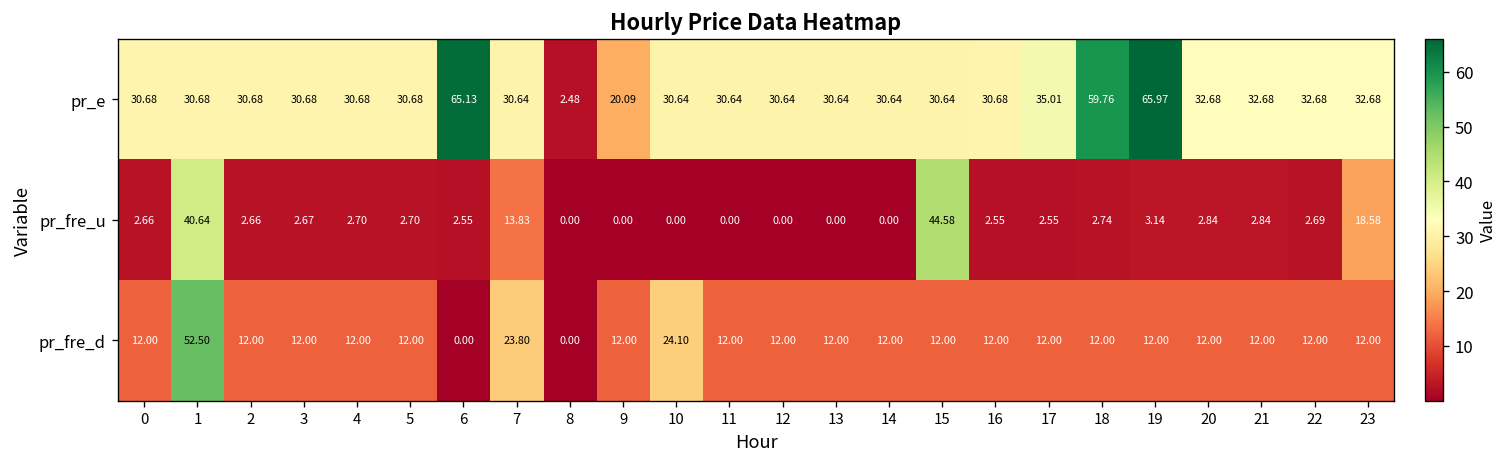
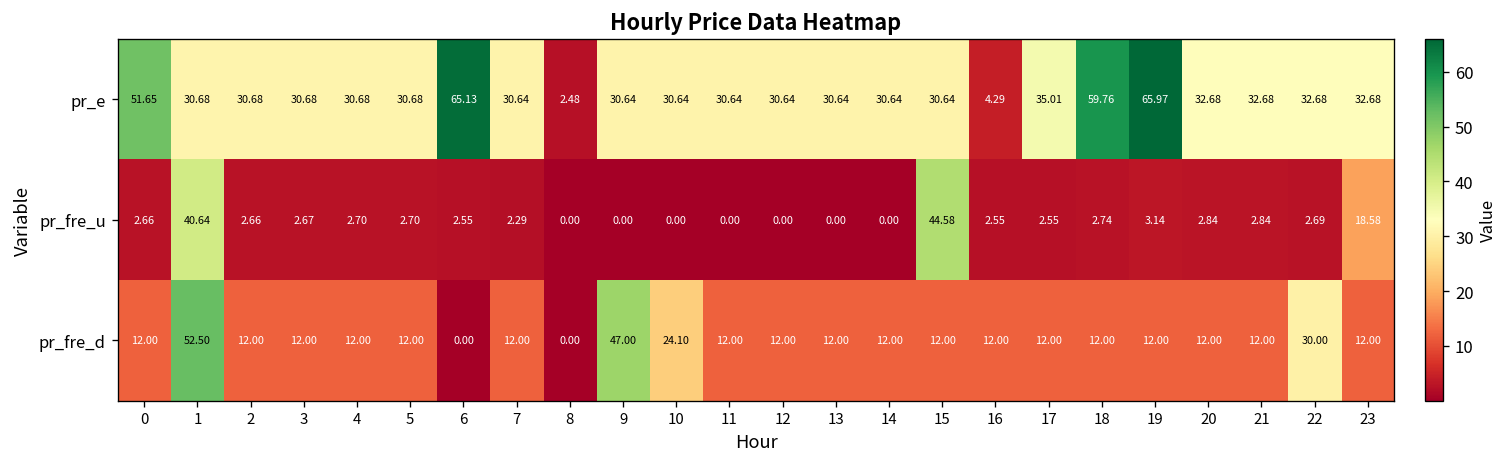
  {
    "pr_e": {
-     "0": 30.68,
+     "0": 51.65,
      "1": 30.68,
      "2": 30.68,
      "3": 30.68,
      "4": 30.68,
      "5": 30.68,
      "6": 65.13,
      "7": 30.64,
      "8": 2.48,
-     "9": 20.09,
+     "9": 30.64,
      "10": 30.64,
      "11": 30.64,
      "12": 30.64,
      "13": 30.64,
      "14": 30.64,
      "15": 30.64,
-     "16": 30.68,
+     "16": 4.29,
      "17": 35.01,
      "18": 59.76,
      "19": 65.97,
      "20": 32.68,
      "21": 32.68,
      "22": 32.68,
      "23": 32.68
    },
    "pr_fre_u": {
      "0": 2.66,
      "1": 40.64,
      "2": 2.66,
      "3": 2.67,
      "4": 2.70,
      "5": 2.70,
      "6": 2.55,
-     "7": 13.83,
+     "7": 2.29,
      "8": 0.00,
      "9": 0.00,
      "10": 0.00,
      "11": 0.00,
      "12": 0.00,
      "13": 0.00,
      "14": 0.00,
      "15": 44.58,
      "16": 2.55,
      "17": 2.55,
      "18": 2.74,
      "19": 3.14,
      "20": 2.84,
      "21": 2.84,
      "22": 2.69,
      "23": 18.58
    },
    "pr_fre_d": {
      "0": 12.00,
      "1": 52.50,
      "2": 12.00,
      "3": 12.00,
      "4": 12.00,
      "5": 12.00,
      "6": 0.00,
-     "7": 23.80,
+     "7": 12.00,
      "8": 0.00,
-     "9": 12.00,
+     "9": 47.00,
      "10": 24.10,
      "11": 12.00,
      "12": 12.00,
      "13": 12.00,
      "14": 12.00,
      "15": 12.00,
      "16": 12.00,
      "17": 12.00,
      "18": 12.00,
      "19": 12.00,
      "20": 12.00,
      "21": 12.00,
-     "22": 12.00,
+     "22": 30.00,
      "23": 12.00
    }
  }
